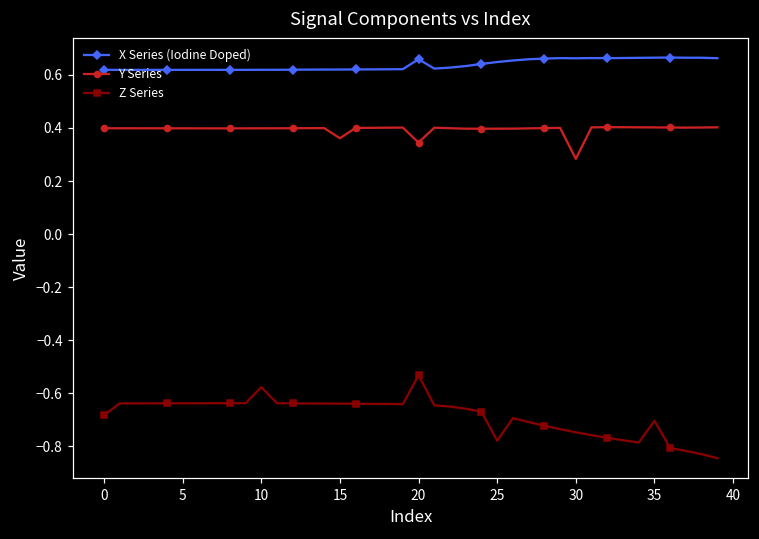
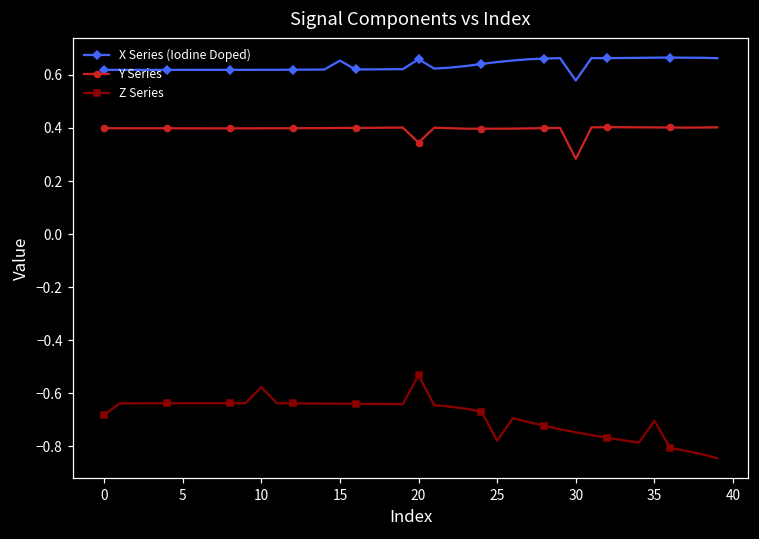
  {
    "X Series (Iodine Doped)": {
      "0": 0.62,
      "5": 0.62,
      "10": 0.62,
-     "15": 0.62,
+     "15": 0.65,
      "20": 0.66,
      "25": 0.65,
-     "30": 0.66,
+     "30": 0.58,
      "35": 0.67
    },
    "Y Series": {
      "0": 0.40,
      "5": 0.40,
      "10": 0.40,
-     "15": 0.36,
+     "15": 0.40,
      "20": 0.34,
      "25": 0.40,
      "30": 0.28,
      "35": 0.40
    },
    "Z Series": {
      "0": -0.68,
      "5": -0.64,
      "10": -0.58,
      "15": -0.64,
      "20": -0.53,
      "25": -0.78,
      "30": -0.75,
      "35": -0.70
    }
  }
